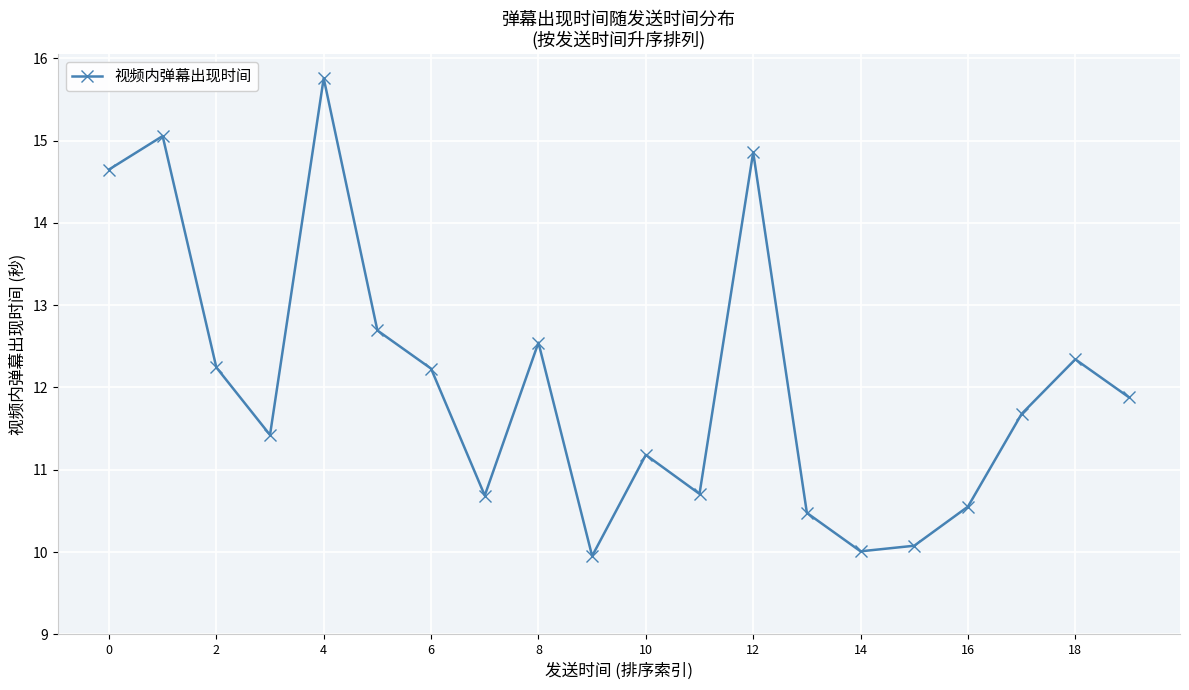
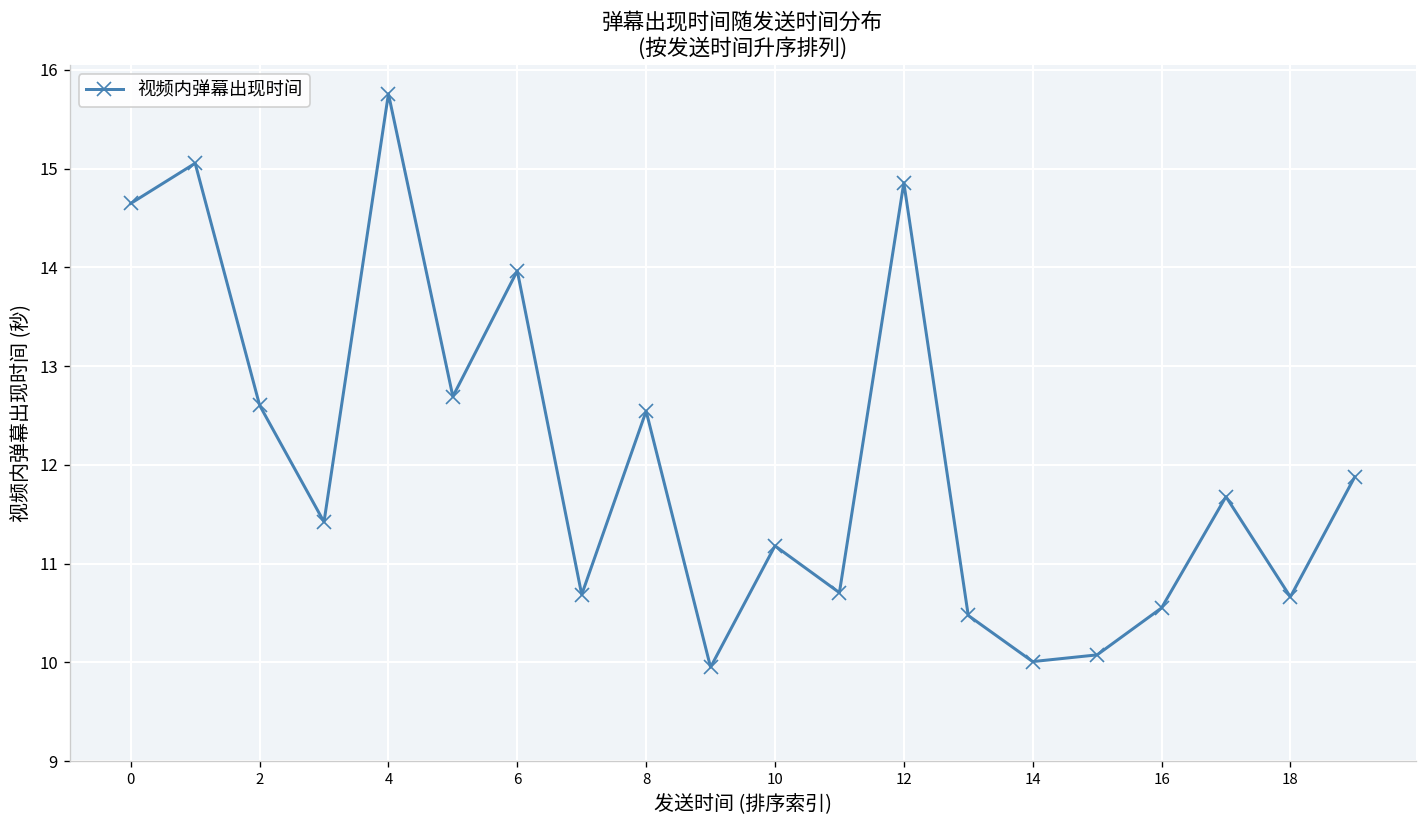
  {
    "0": 14.6,
-   "2": 12.2,
+   "2": 12.6,
    "4": 15.8,
-   "6": 12.2,
+   "6": 14.0,
    "8": 12.5,
    "10": 11.2,
    "12": 14.9,
    "14": 10.0,
    "16": 10.6,
-   "18": 12.3
+   "18": 10.7
  }
